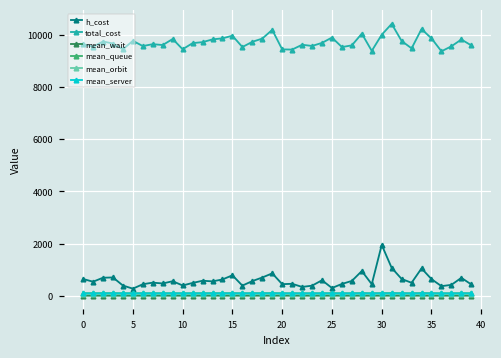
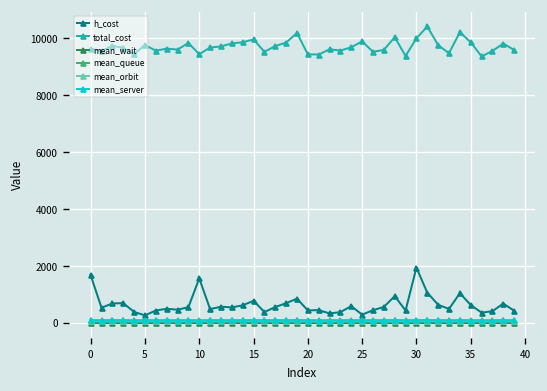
  {
    "h_cost": {
-     "0": 600,
+     "0": 1700,
      "5": 300,
-     "10": 400,
+     "10": 1600,
      "15": 800,
      "20": 400,
      "25": 300,
      "30": 1900,
      "35": 600
    }
  }
